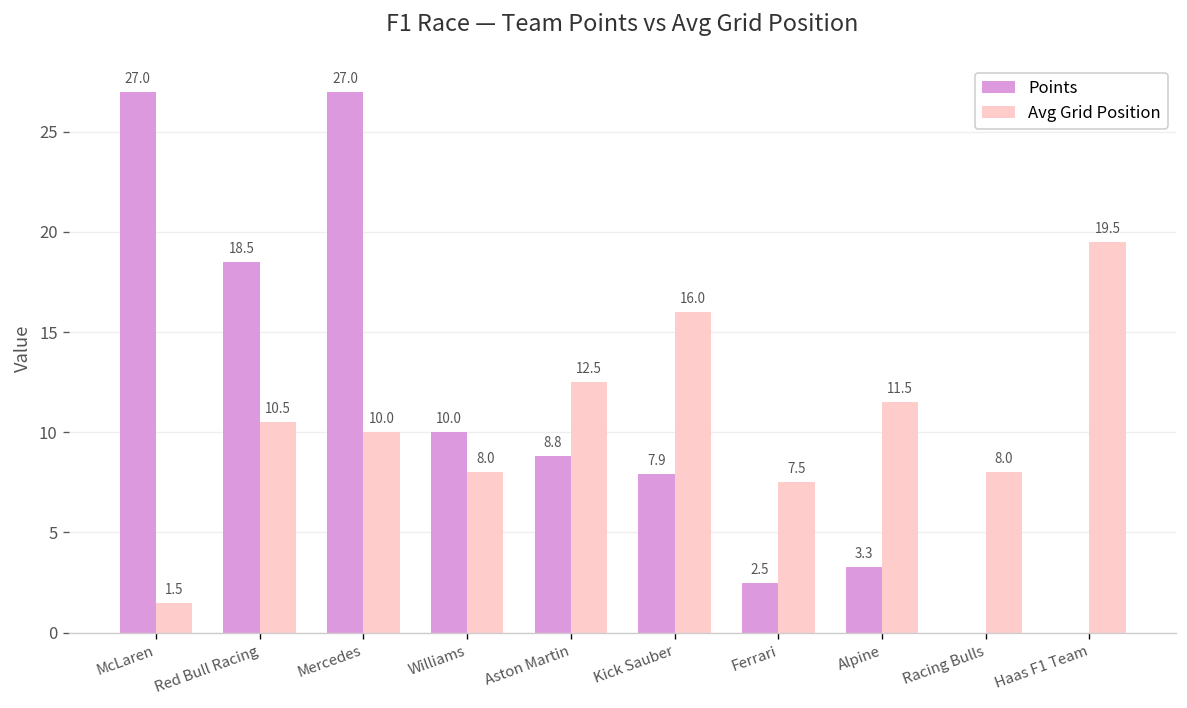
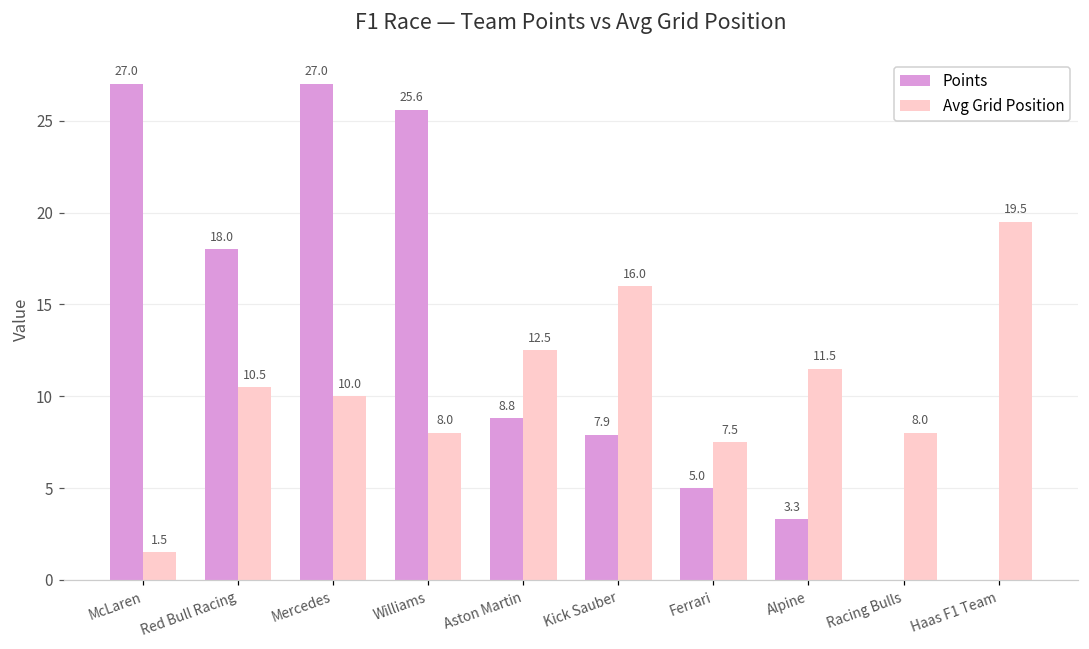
  {
    "Points": {
      "McLaren": 27.0,
-     "Red Bull Racing": 18.5,
+     "Red Bull Racing": 18.0,
      "Mercedes": 27.0,
-     "Williams": 10.0,
+     "Williams": 25.6,
      "Aston Martin": 8.8,
      "Kick Sauber": 7.9,
-     "Ferrari": 2.5,
+     "Ferrari": 5.0,
      "Alpine": 3.3
    },
    "Avg Grid Position": {
      "McLaren": 1.5,
      "Red Bull Racing": 10.5,
      "Mercedes": 10.0,
      "Williams": 8.0,
      "Aston Martin": 12.5,
      "Kick Sauber": 16.0,
      "Ferrari": 7.5,
      "Alpine": 11.5,
      "Racing Bulls": 8.0,
      "Haas F1 Team": 19.5
    }
  }
